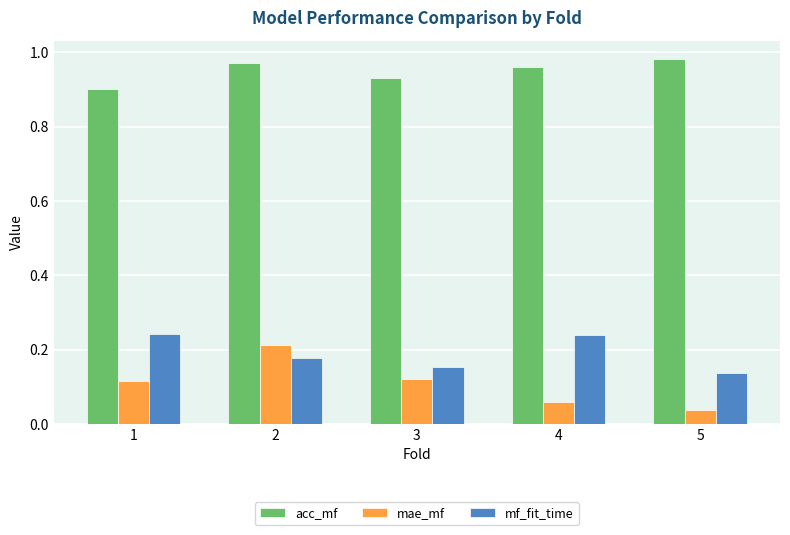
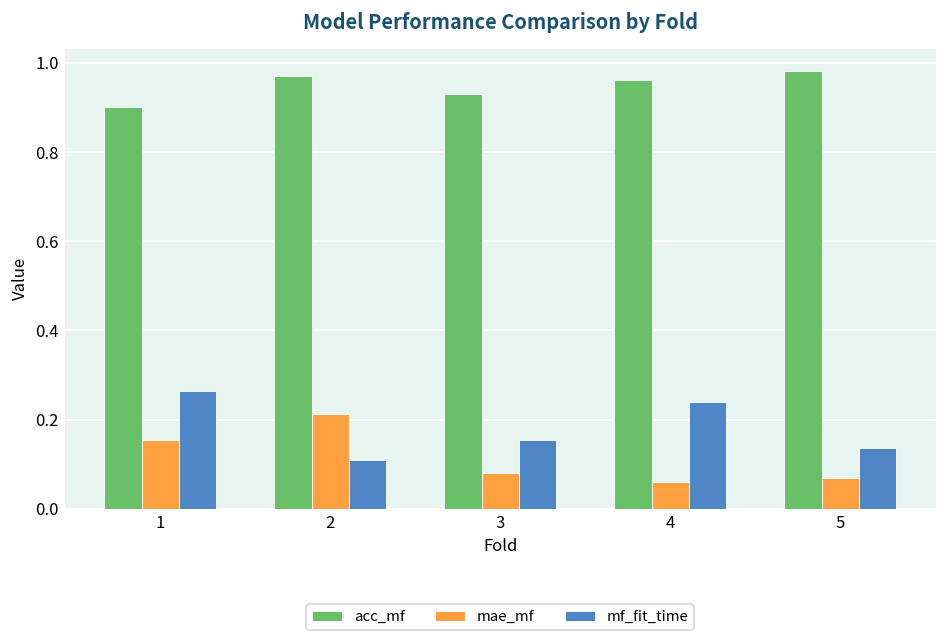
  {
    "acc_mf": {
      "1": 0.90,
      "2": 0.97,
      "3": 0.93,
      "4": 0.96,
      "5": 0.98
    },
    "mae_mf": {
-     "1": 0.11,
+     "1": 0.15,
      "2": 0.21,
-     "3": 0.12,
+     "3": 0.08,
      "4": 0.06,
-     "5": 0.04
+     "5": 0.07
    },
    "mf_fit_time": {
-     "1": 0.24,
-     "2": 0.18,
+     "1": 0.26,
+     "2": 0.11,
      "3": 0.15,
      "4": 0.24,
      "5": 0.14
    }
  }
